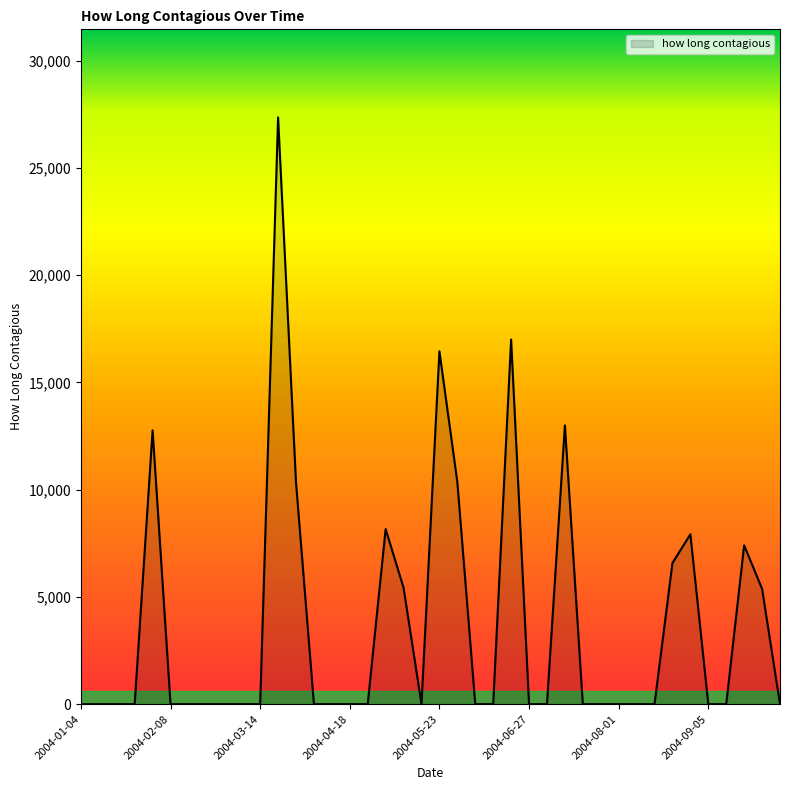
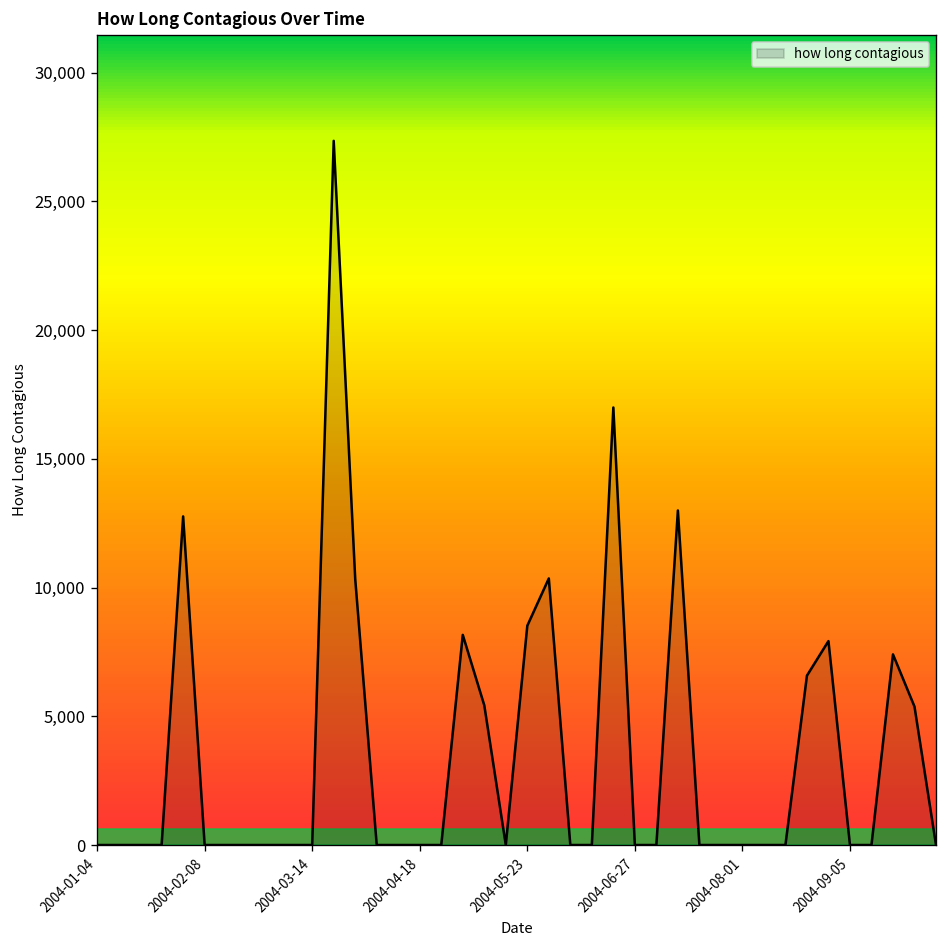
  {
-   "2004-05-23": "16,400"
+   "2004-05-23": "8,500"
  }
